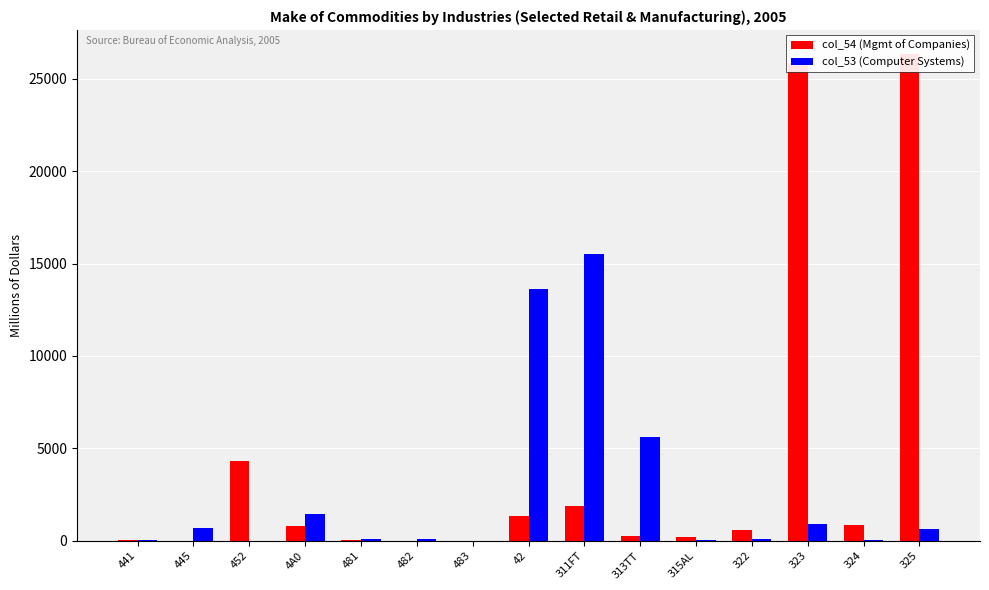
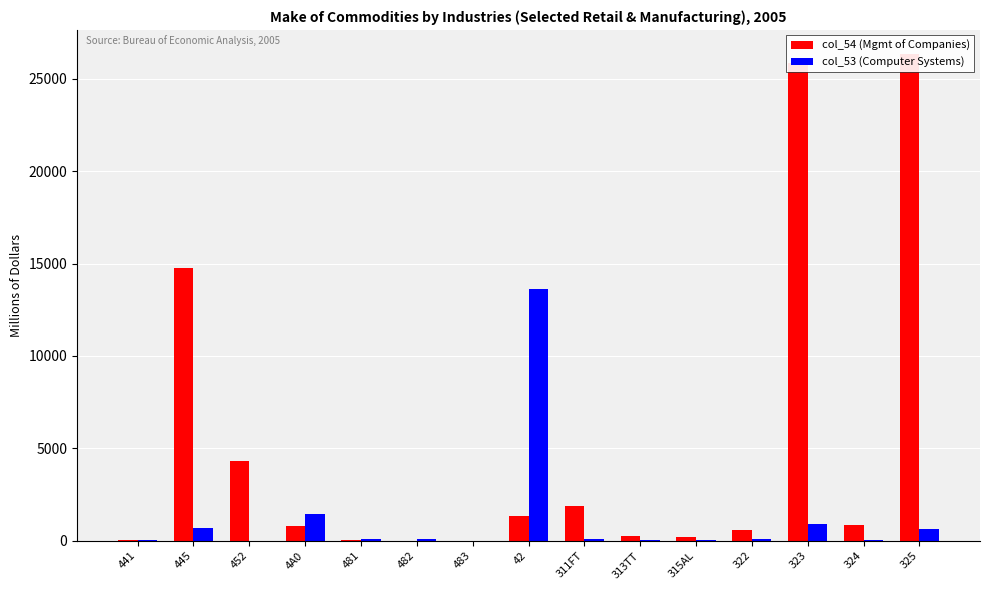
  {
    "col_54 (Mgmt of Companies)": {
-     "445": 0,
+     "445": 14800,
      "452": 4300,
      "4A0": 800,
      "42": 1300,
      "311FT": 1900,
      "313TT": 300,
      "315AL": 200,
      "322": 600,
      "324": 900
    },
    "col_53 (Computer Systems)": {
      "445": 700,
      "452": 0,
      "4A0": 1400,
      "483": 0,
      "42": 13600,
-     "311FT": 15500,
-     "313TT": 5600,
+     "311FT": 100,
+     "313TT": 0,
      "323": 900,
      "325": 600
    }
  }
